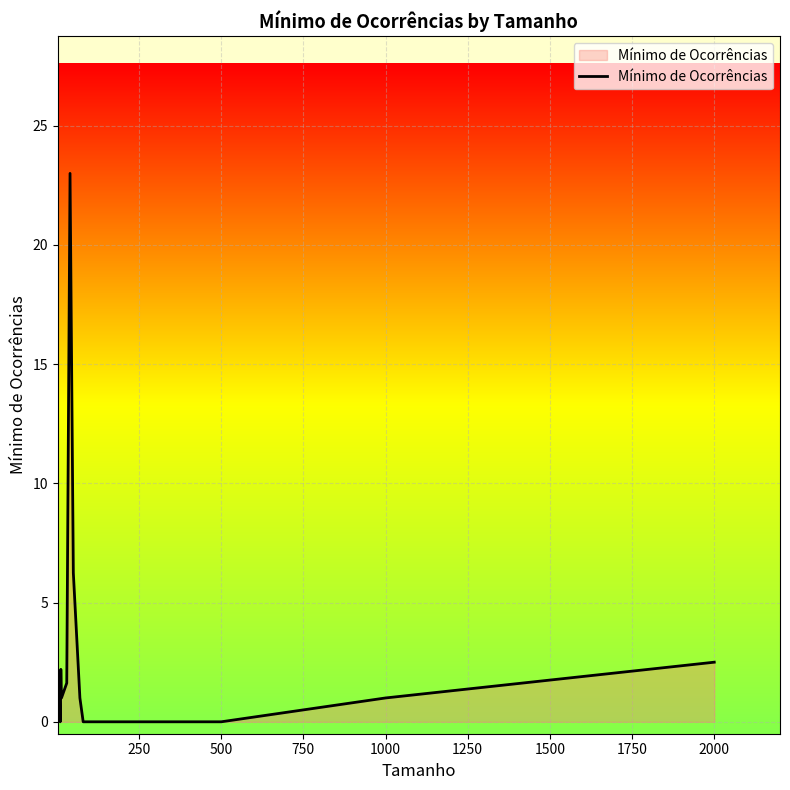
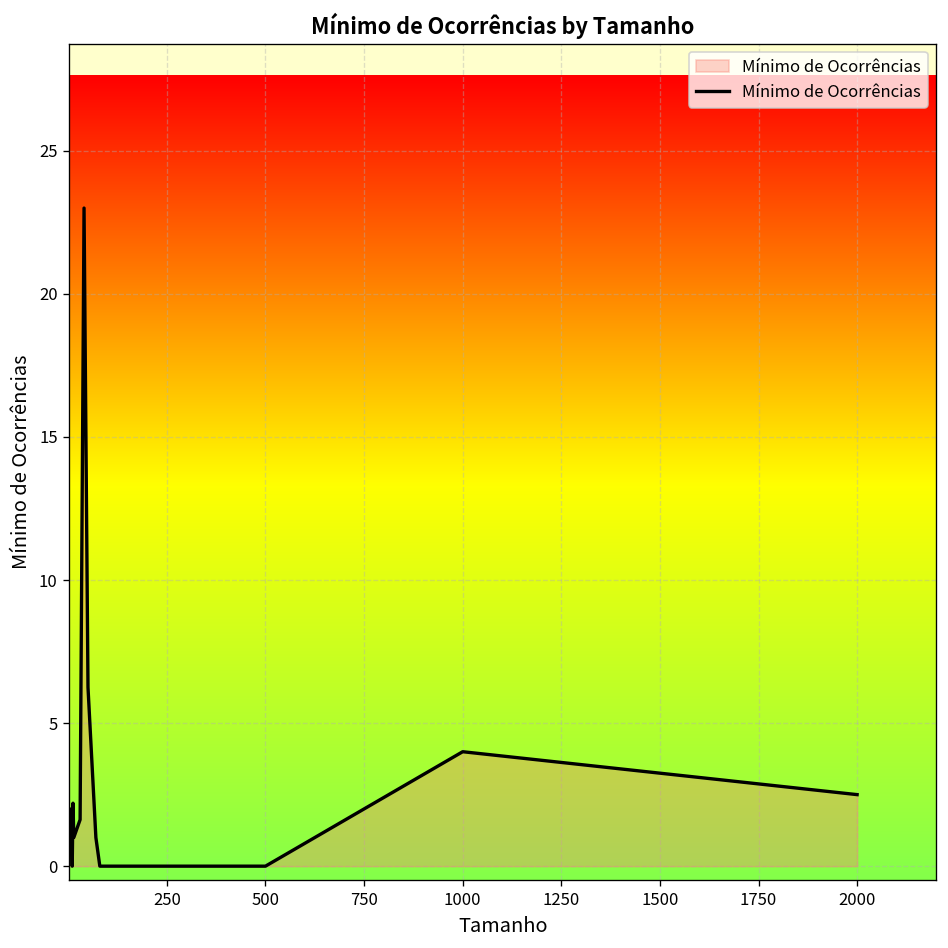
  {
    "500": 0,
-   "1000": 1,
+   "1000": 4,
    "2000": 2.5
  }
